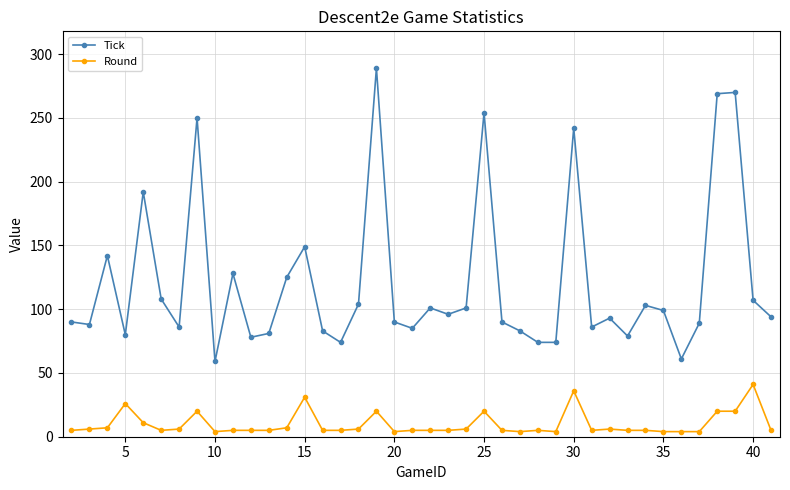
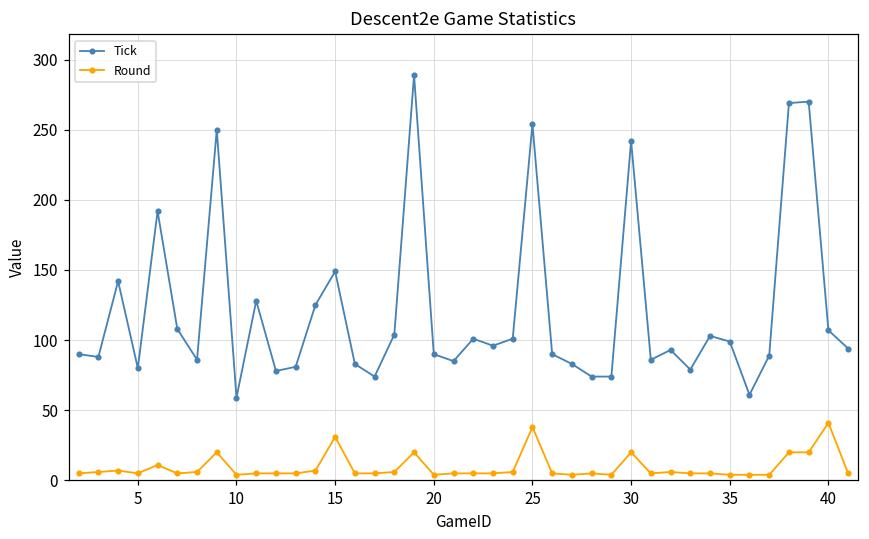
  {
    "Tick": {
      "5": 80,
      "10": 59,
      "15": 149,
      "20": 90,
      "25": 254,
      "30": 242,
      "35": 99,
      "40": 107
    },
    "Round": {
-     "5": 26,
+     "5": 5,
      "10": 4,
      "15": 31,
      "20": 4,
-     "25": 20,
-     "30": 36,
+     "25": 38,
+     "30": 20,
      "35": 4,
      "40": 41
    }
  }
